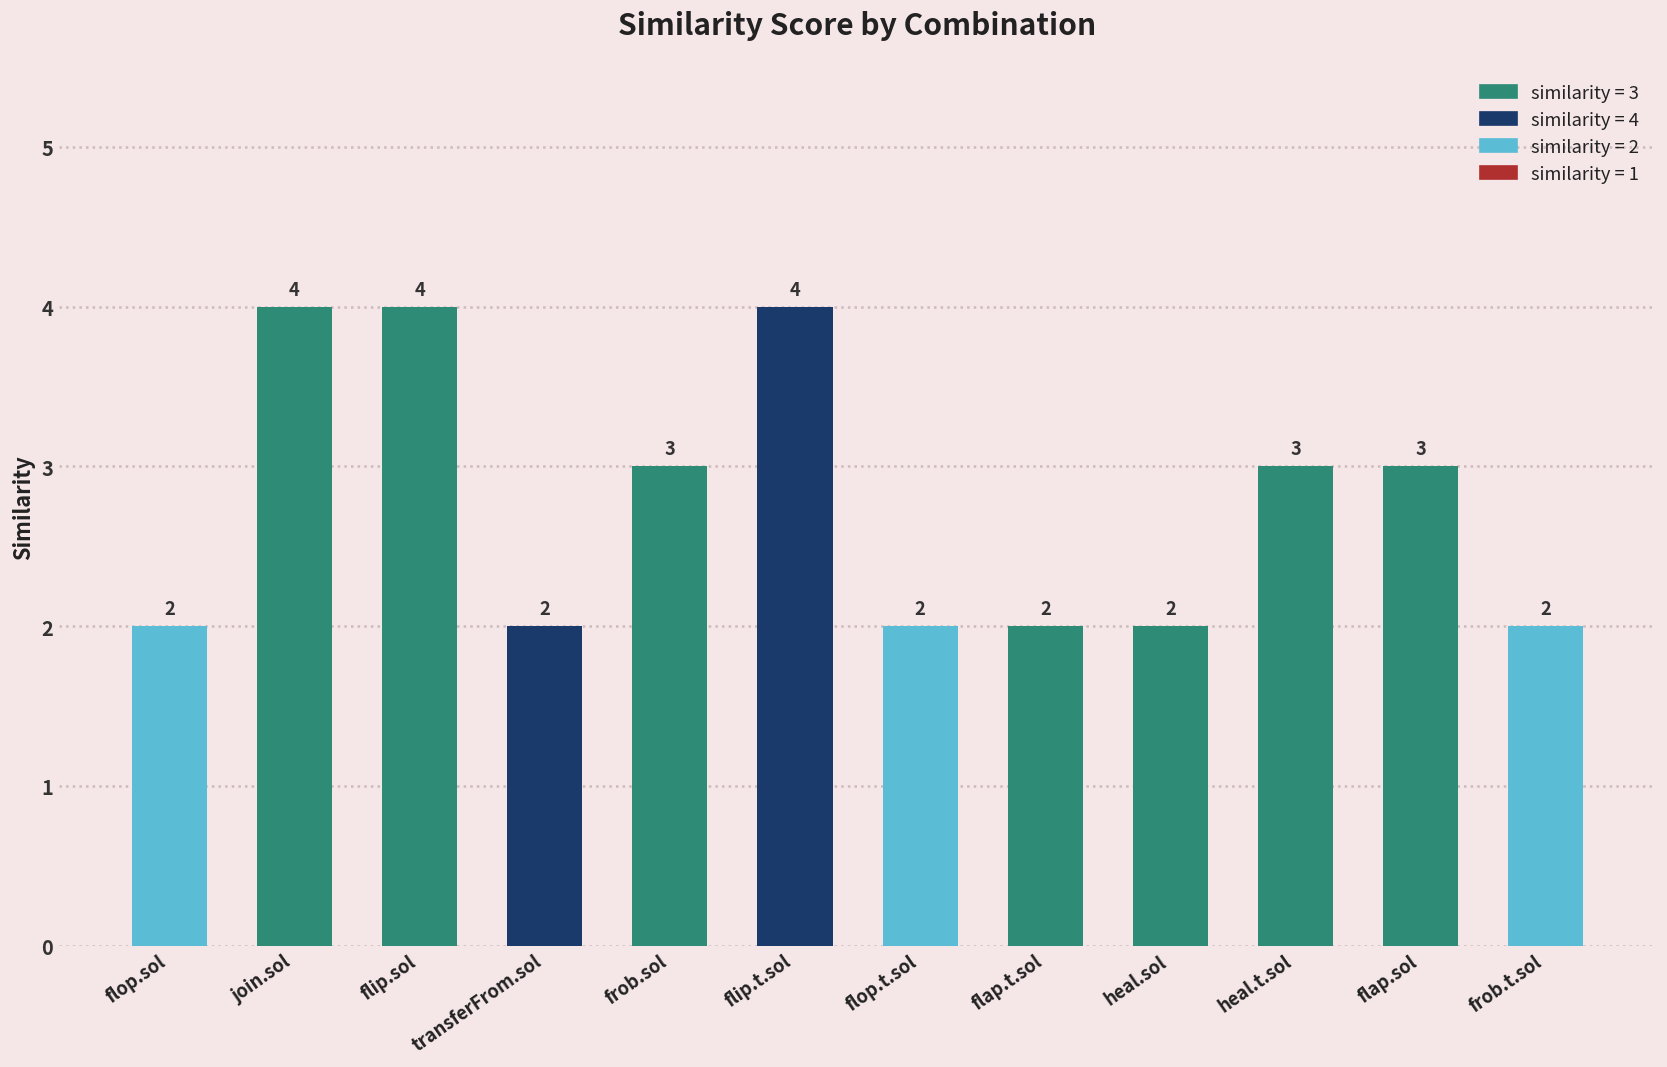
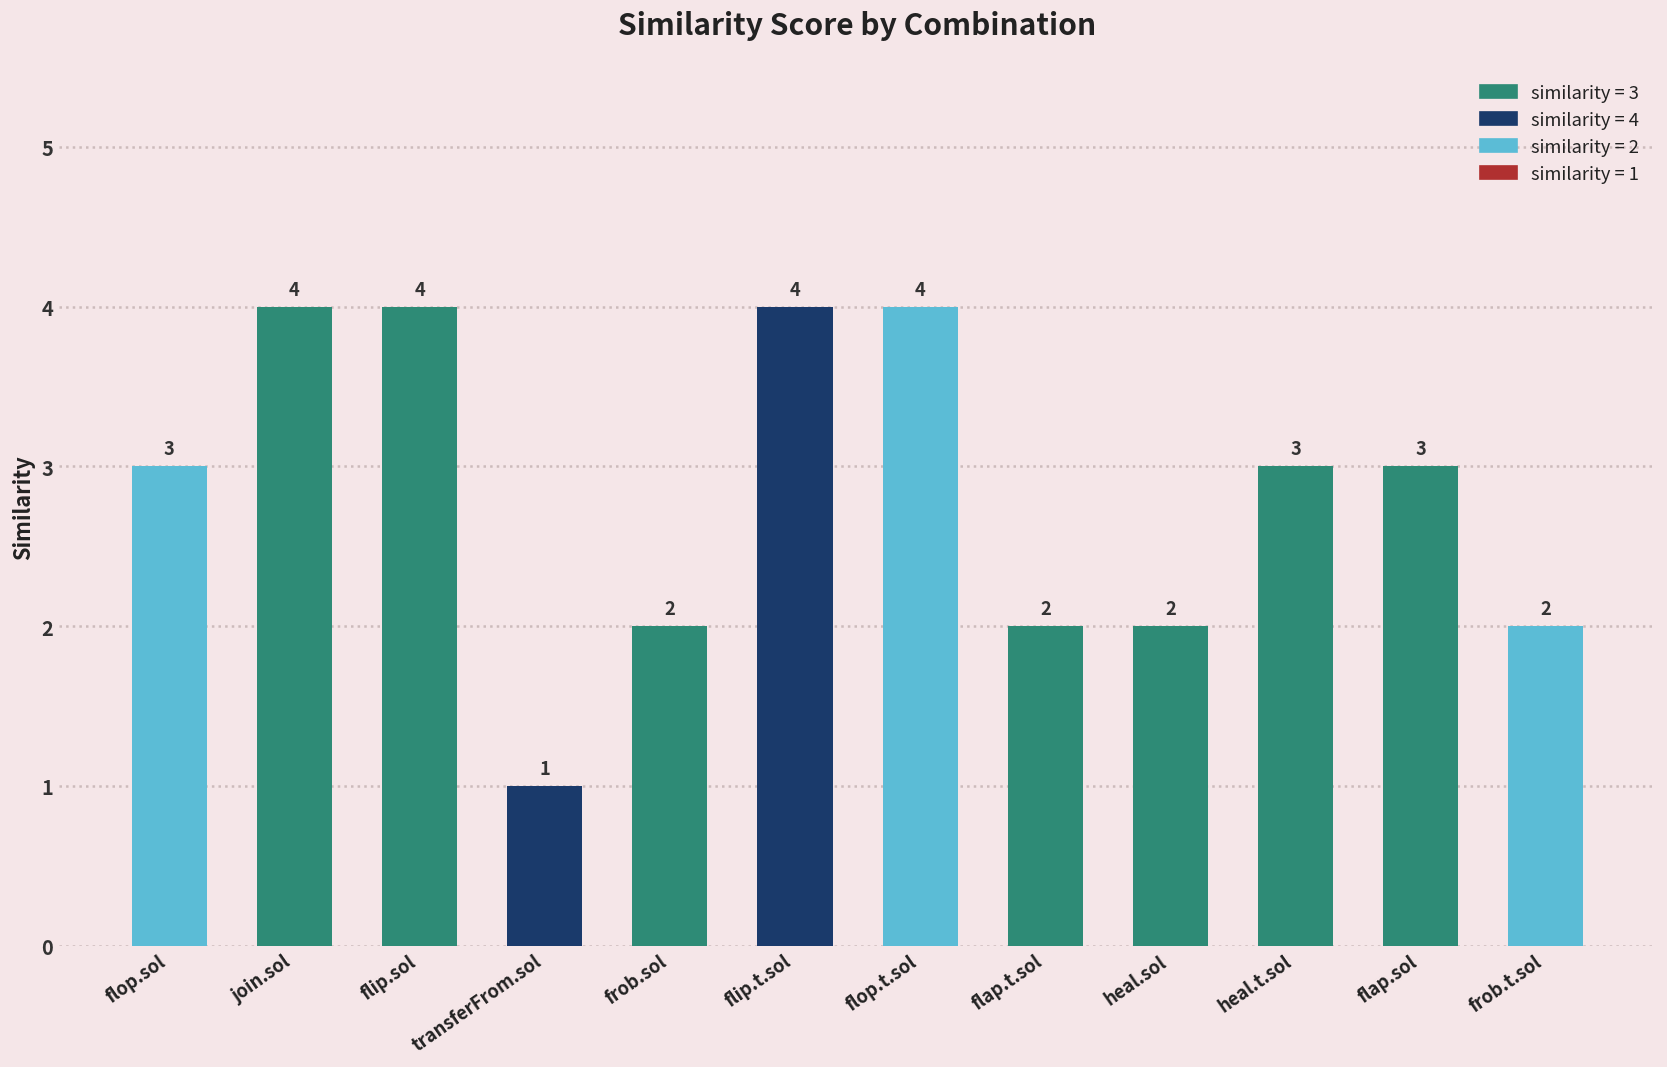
  {
-   "flop.sol": 2,
+   "flop.sol": 3,
    "join.sol": 4,
    "flip.sol": 4,
-   "transferFrom.sol": 2,
-   "frob.sol": 3,
+   "transferFrom.sol": 1,
+   "frob.sol": 2,
    "flip.t.sol": 4,
-   "flop.t.sol": 2,
+   "flop.t.sol": 4,
    "flap.t.sol": 2,
    "heal.sol": 2,
    "heal.t.sol": 3,
    "flap.sol": 3,
    "frob.t.sol": 2
  }
